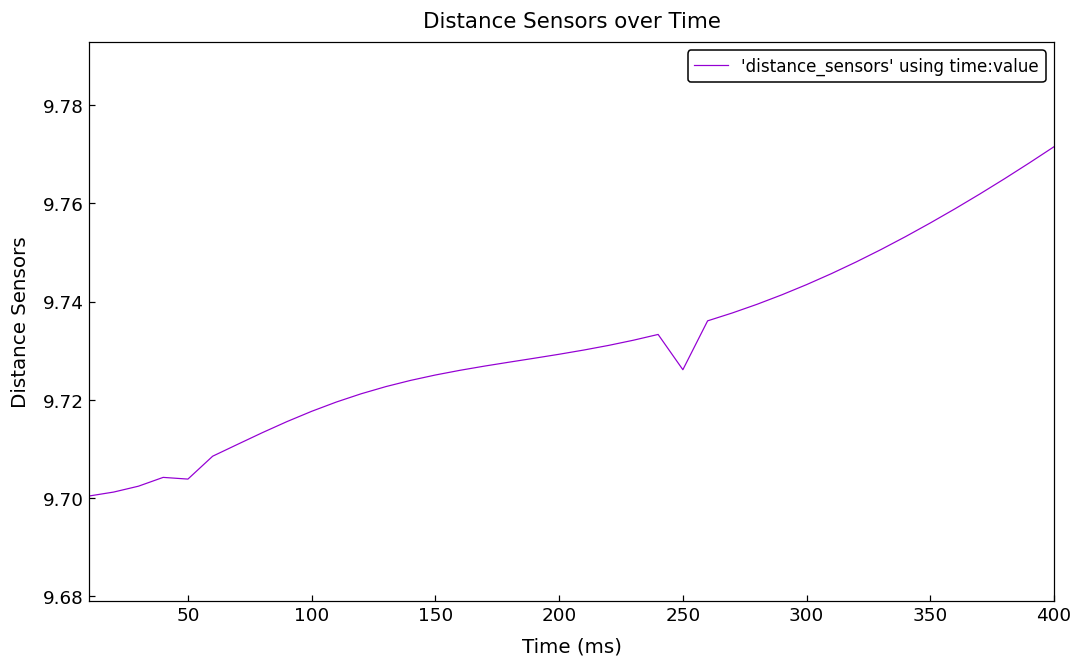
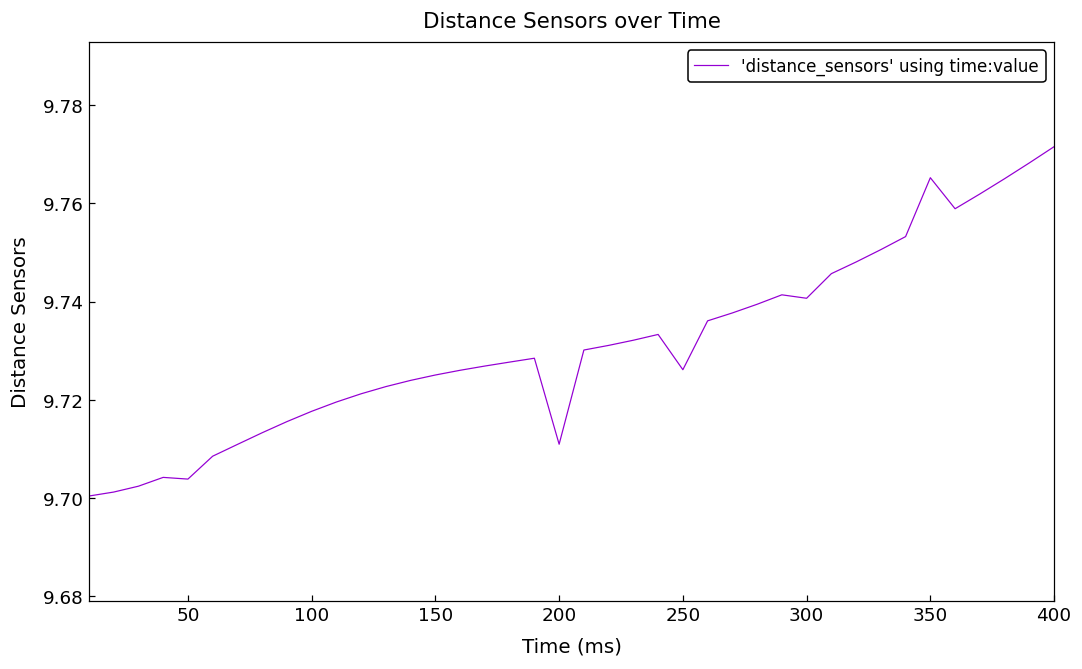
  {
    "50": 9.704,
    "100": 9.718,
    "150": 9.725,
-   "200": 9.729,
+   "200": 9.711,
    "250": 9.726,
-   "300": 9.743,
-   "350": 9.756,
+   "300": 9.741,
+   "350": 9.765,
    "400": 9.772
  }
